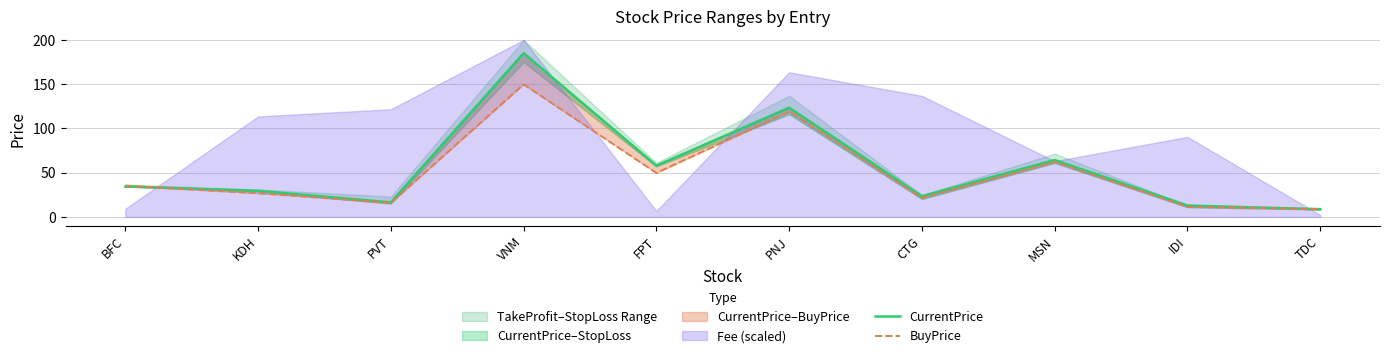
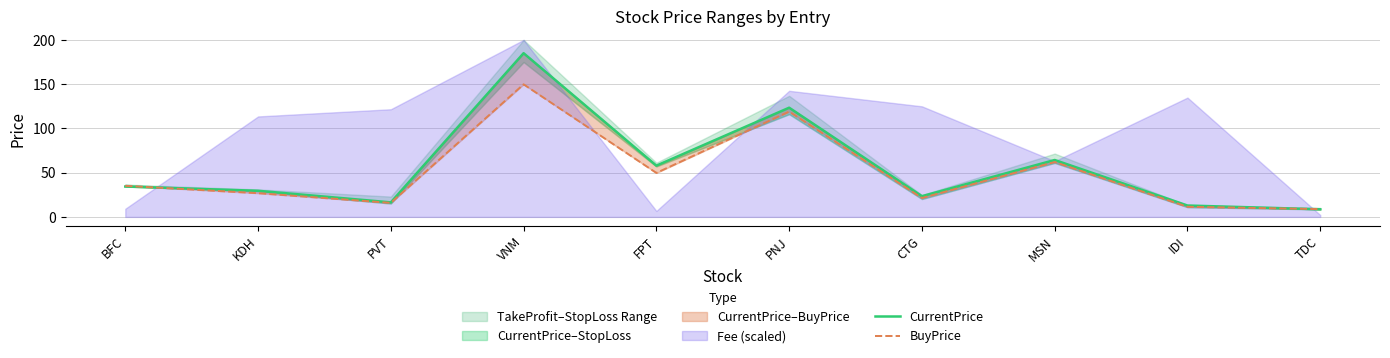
  {
    "Fee (scaled)": {
      "BFC": 10,
      "KDH": 110,
      "PVT": 120,
      "FPT": 10,
-     "PNJ": 160,
-     "CTG": 140,
-     "IDI": 90
+     "PNJ": 140,
+     "CTG": 120,
+     "IDI": 130
    }
  }
